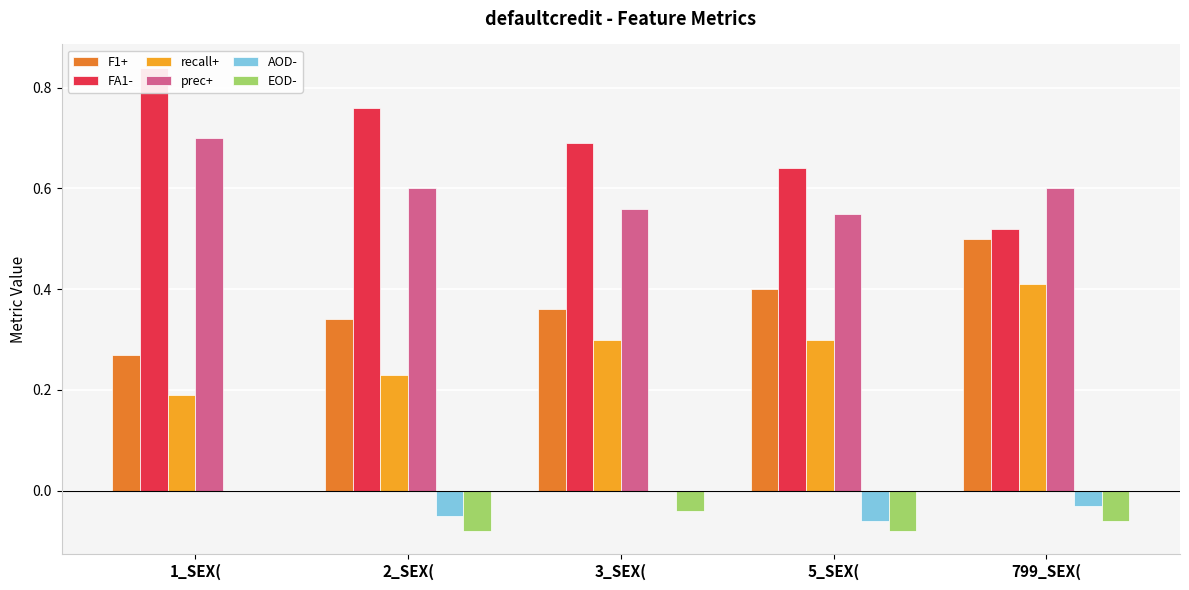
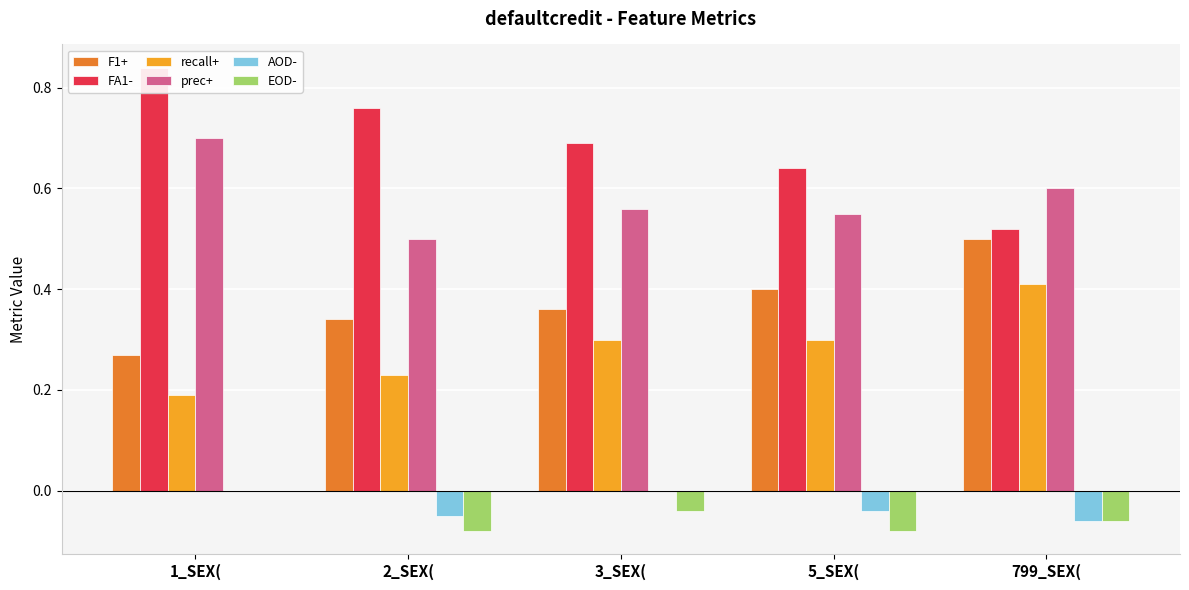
  {
    "FA1-": {
      "2_SEX(": 0.76,
      "3_SEX(": 0.69,
      "5_SEX(": 0.64,
      "799_SEX(": 0.52
    },
    "prec+": {
      "1_SEX(": 0.7,
-     "2_SEX(": 0.6,
+     "2_SEX(": 0.5,
      "3_SEX(": 0.56,
      "5_SEX(": 0.55,
      "799_SEX(": 0.6
    },
    "AOD-": {
      "1_SEX(": 0.00,
      "2_SEX(": -0.05,
      "3_SEX(": 0.00,
-     "5_SEX(": -0.06,
-     "799_SEX(": -0.03
+     "5_SEX(": -0.04,
+     "799_SEX(": -0.06
    },
    "EOD-": {
      "1_SEX(": 0.00,
      "2_SEX(": -0.08,
      "3_SEX(": -0.04,
      "5_SEX(": -0.08,
      "799_SEX(": -0.06
    }
  }
